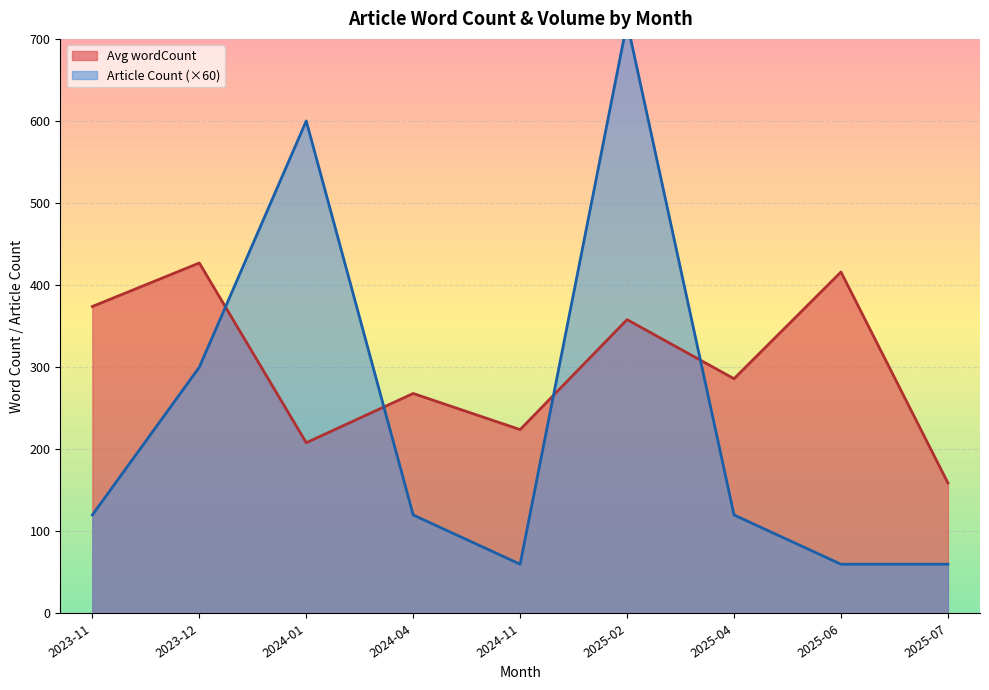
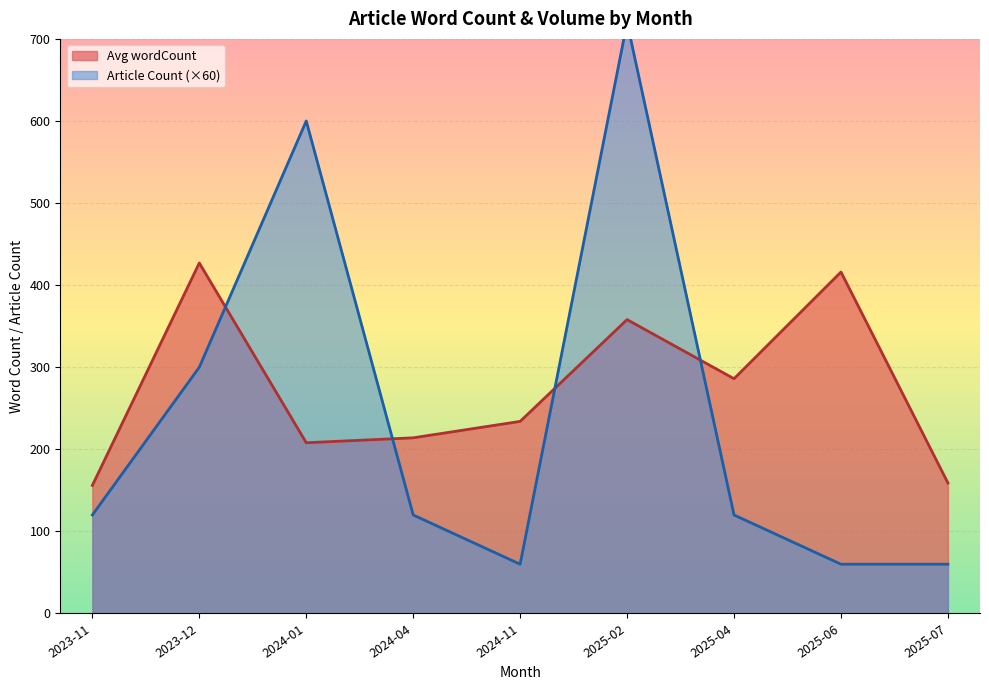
  {
    "Avg wordCount": {
-     "2023-11": 370,
+     "2023-11": 160,
      "2023-12": 430,
      "2024-01": 210,
-     "2024-04": 270,
-     "2024-11": 220,
+     "2024-04": 210,
+     "2024-11": 230,
      "2025-02": 360,
      "2025-04": 290,
      "2025-06": 420,
      "2025-07": 160
    },
    "Article Count (×60)": {
      "2023-11": 120,
      "2023-12": 300,
      "2024-01": 600,
      "2024-04": 120,
      "2024-11": 60,
      "2025-04": 120,
      "2025-06": 60,
      "2025-07": 60
    }
  }
